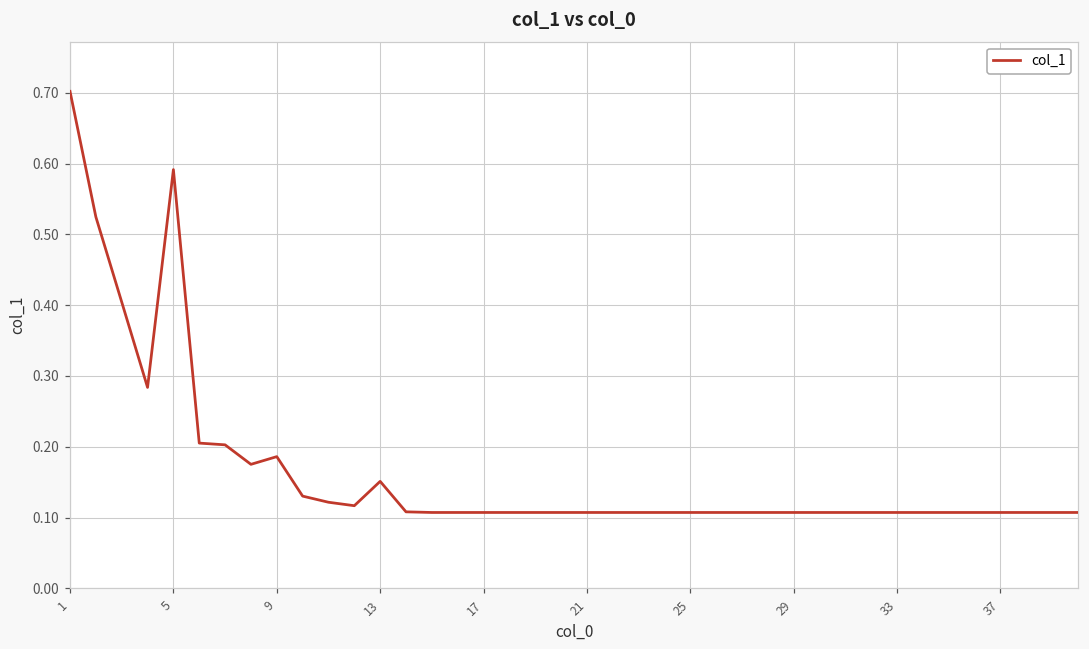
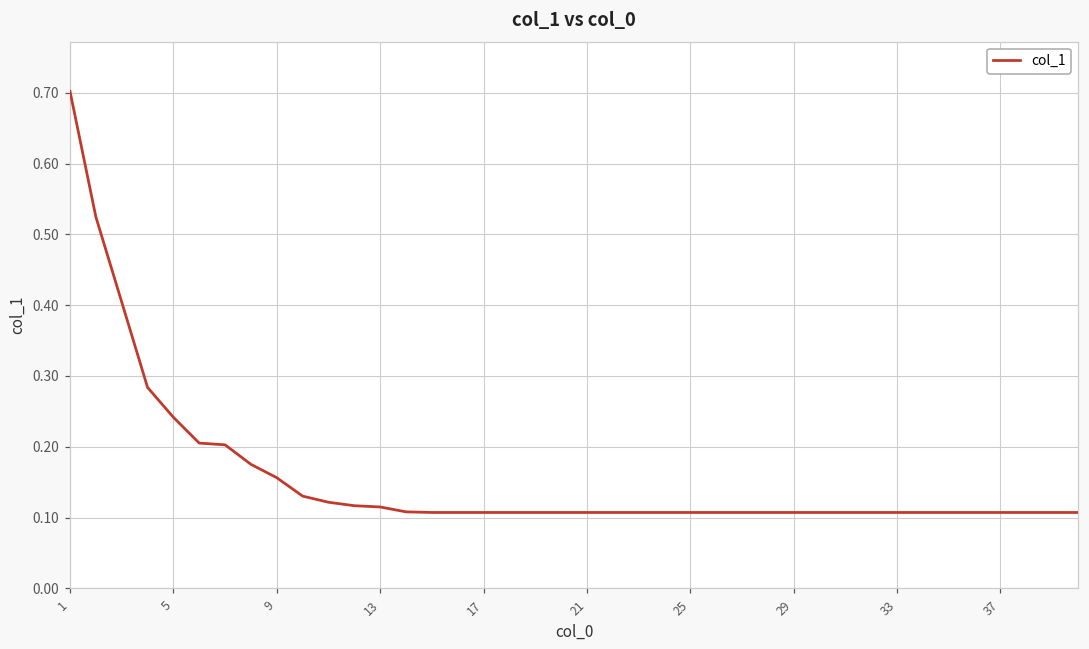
  {
    "1": 0.70,
-   "5": 0.59,
-   "9": 0.19,
-   "13": 0.15,
+   "5": 0.24,
+   "9": 0.16,
+   "13": 0.11,
    "17": 0.11,
    "21": 0.11,
    "25": 0.11,
    "29": 0.11,
    "33": 0.11,
    "37": 0.11
  }
